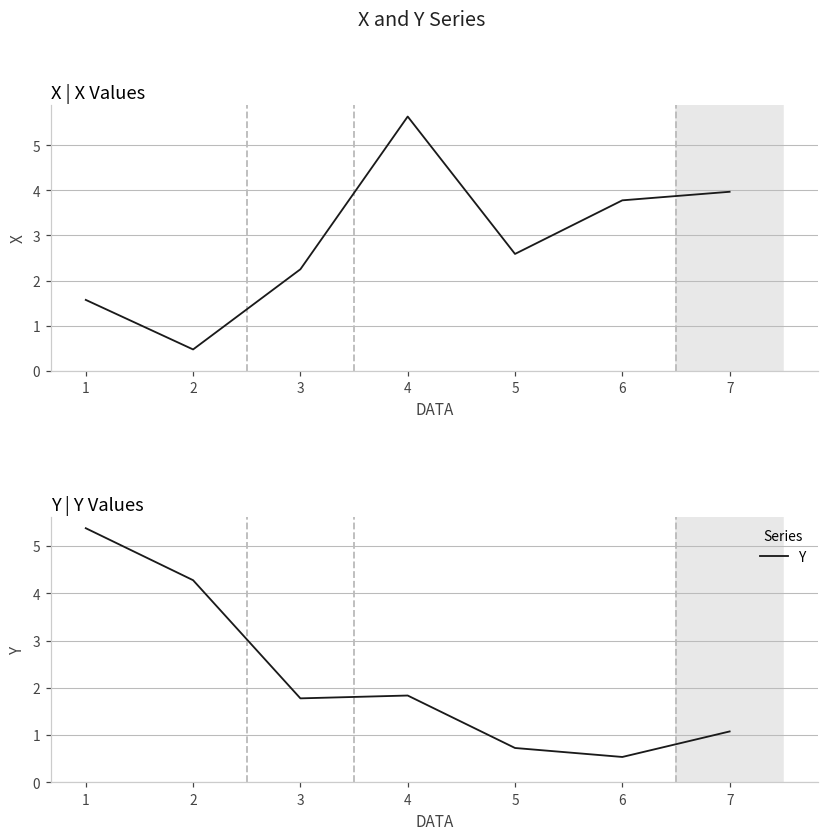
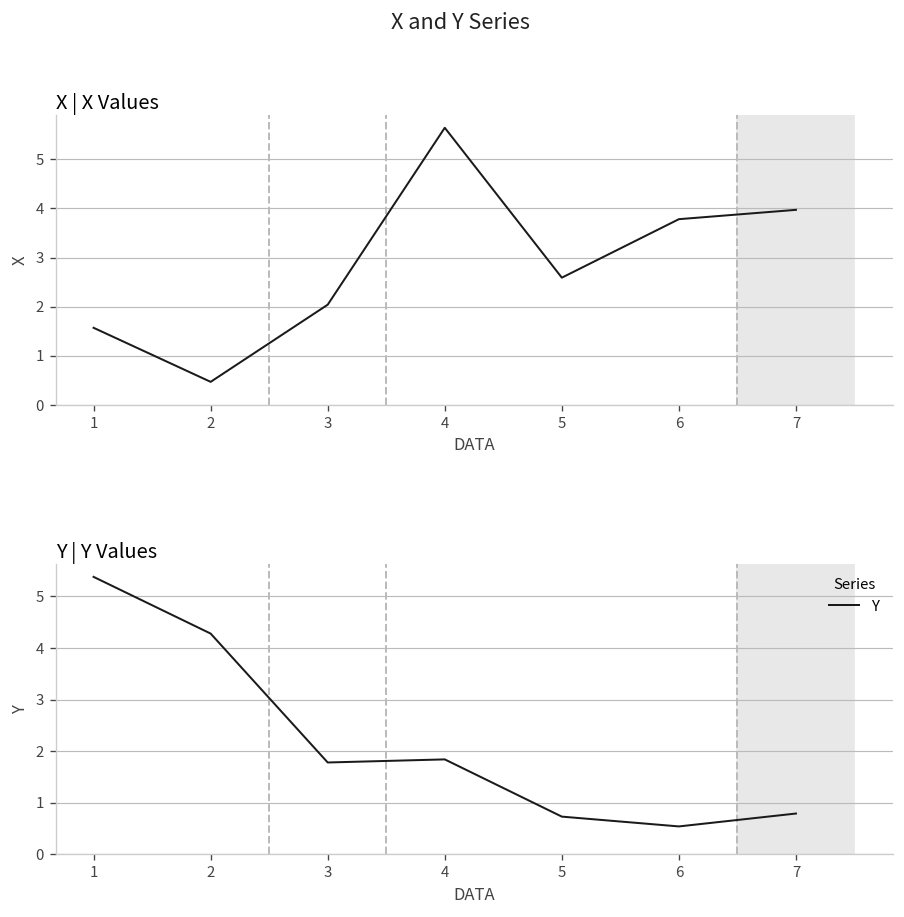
  {
    "X | X Values": {
      "1": 1.6,
      "2": 0.5,
-     "3": 2.3,
+     "3": 2.0,
      "4": 5.6,
      "5": 2.6,
      "6": 3.8,
      "7": 4.0
    },
    "Y | Y Values": {
      "1": 5.4,
      "2": 4.3,
      "3": 1.8,
      "4": 1.8,
      "5": 0.7,
      "6": 0.5,
-     "7": 1.1
+     "7": 0.8
    }
  }
